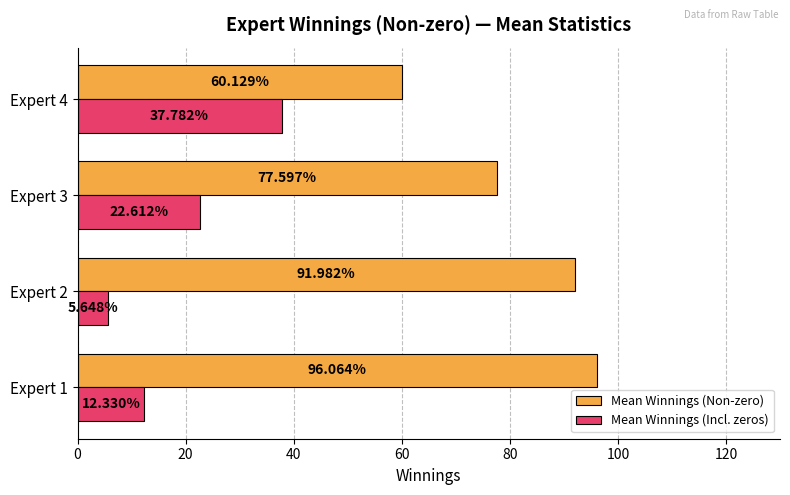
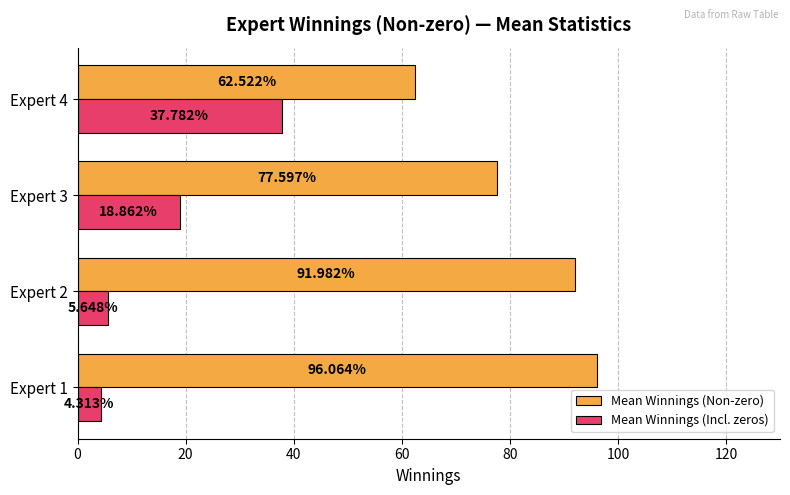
  {
    "Mean Winnings (Non-zero)": {
-     "Expert 4": "60.129%",
+     "Expert 4": "62.522%",
      "Expert 3": "77.597%",
      "Expert 2": "91.982%",
      "Expert 1": "96.064%"
    },
    "Mean Winnings (Incl. zeros)": {
      "Expert 4": "37.782%",
-     "Expert 3": "22.612%",
+     "Expert 3": "18.862%",
      "Expert 2": "5.648%",
-     "Expert 1": "12.330%"
+     "Expert 1": "4.313%"
    }
  }
